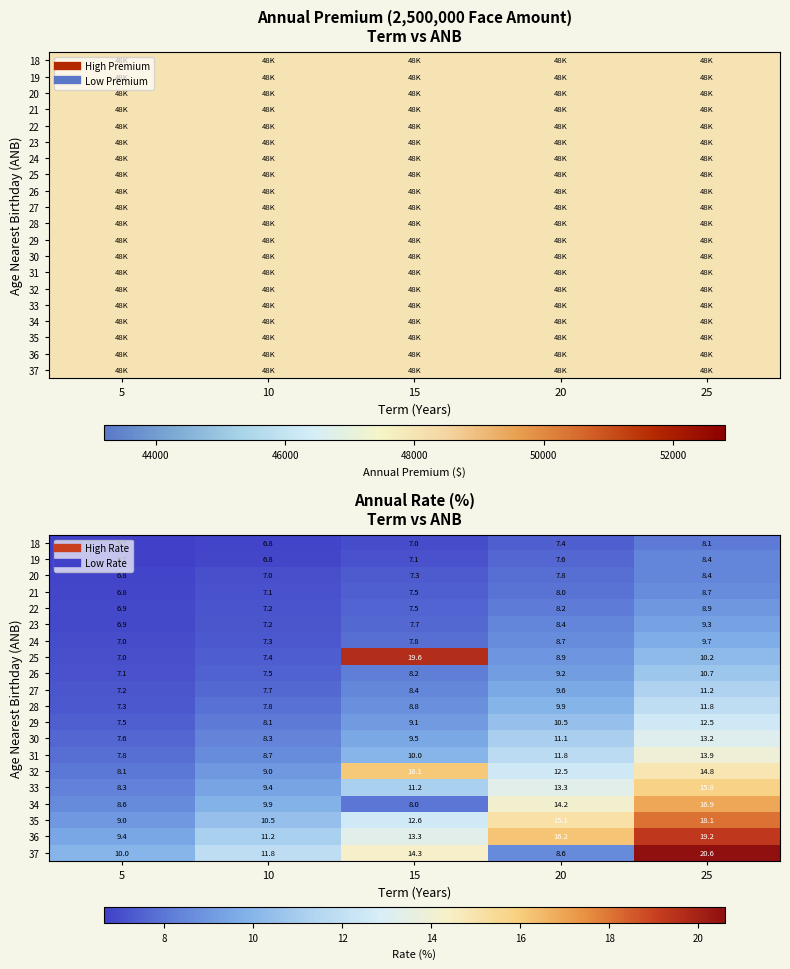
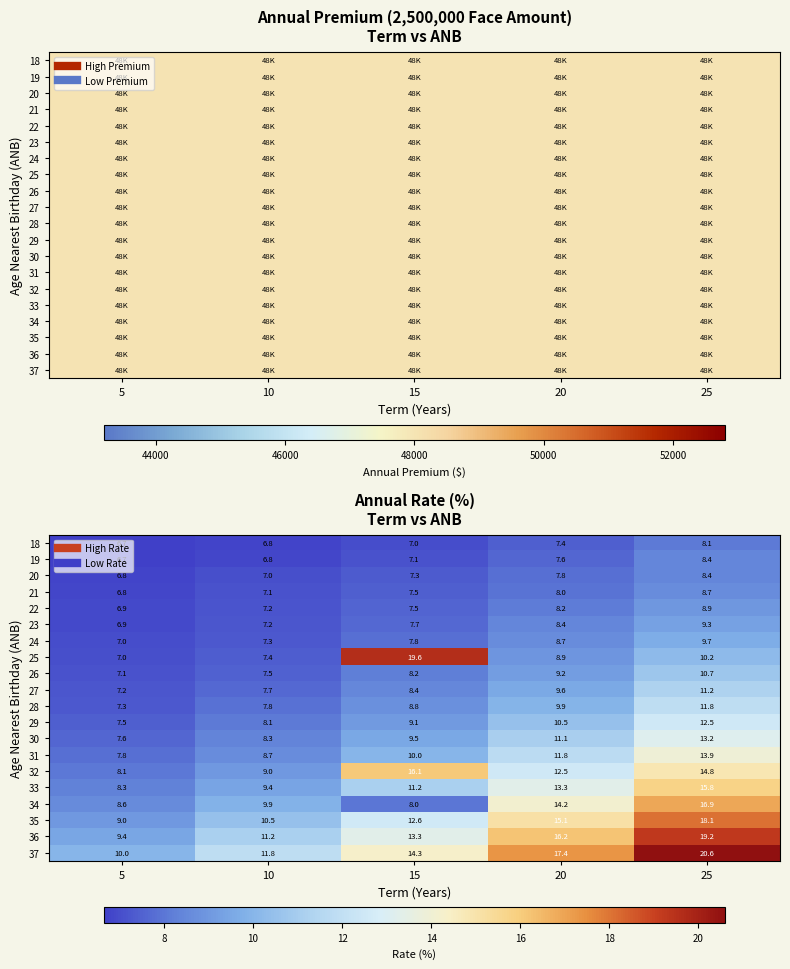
  {
    "Annual Premium (2,500,000 Face Amount) Term vs ANB": {
      "18": {
        "10": "48K",
        "15": "48K",
        "20": "48K",
        "25": "48K"
      },
      "19": {
        "10": "48K",
        "15": "48K",
        "20": "48K",
        "25": "48K"
      },
      "20": {
        "10": "48K",
        "15": "48K",
        "20": "48K",
        "25": "48K"
      },
      "21": {
        "5": "48K",
        "10": "48K",
        "15": "48K",
        "20": "48K",
        "25": "48K"
      },
      "22": {
        "5": "48K",
        "10": "48K",
        "15": "48K",
        "20": "48K",
        "25": "48K"
      },
      "23": {
        "5": "48K",
        "10": "48K",
        "15": "48K",
        "20": "48K",
        "25": "48K"
      },
      "24": {
        "5": "48K",
        "10": "48K",
        "15": "48K",
        "20": "48K",
        "25": "48K"
      },
      "25": {
        "5": "48K",
        "10": "48K",
        "15": "48K",
        "20": "48K",
        "25": "48K"
      },
      "26": {
        "5": "48K",
        "10": "48K",
        "15": "48K",
        "20": "48K",
        "25": "48K"
      },
      "27": {
        "5": "48K",
        "10": "48K",
        "15": "48K",
        "20": "48K",
        "25": "48K"
      },
      "28": {
        "5": "48K",
        "10": "48K",
        "15": "48K",
        "20": "48K",
        "25": "48K"
      },
      "29": {
        "5": "48K",
        "10": "48K",
        "15": "48K",
        "20": "48K",
        "25": "48K"
      },
      "30": {
        "5": "48K",
        "10": "48K",
        "15": "48K",
        "20": "48K",
        "25": "48K"
      },
      "31": {
        "5": "48K",
        "10": "48K",
        "15": "48K",
        "20": "48K",
        "25": "48K"
      },
      "32": {
        "5": "48K",
        "10": "48K",
        "15": "48K",
        "20": "48K",
        "25": "48K"
      },
      "33": {
        "5": "48K",
        "10": "48K",
        "15": "48K",
        "20": "48K",
        "25": "48K"
      },
      "34": {
        "5": "48K",
        "10": "48K",
        "15": "48K",
        "20": "48K",
        "25": "48K"
      },
      "35": {
        "5": "48K",
        "10": "48K",
        "15": "48K",
        "20": "48K",
        "25": "48K"
      },
      "36": {
        "5": "48K",
        "10": "48K",
        "15": "48K",
        "20": "48K",
        "25": "48K"
      },
      "37": {
        "5": "48K",
        "10": "48K",
        "15": "48K",
        "20": "48K",
        "25": "48K"
      }
    },
    "Annual Rate (%) Term vs ANB": {
      "18": {
        "10": "6.8",
        "15": "7.0",
        "20": "7.4",
        "25": "8.1"
      },
      "19": {
        "10": "6.8",
        "15": "7.1",
        "20": "7.6",
        "25": "8.4"
      },
      "20": {
        "10": "7.0",
        "15": "7.3",
        "20": "7.8",
        "25": "8.4"
      },
      "21": {
        "5": "6.8",
        "10": "7.1",
        "15": "7.5",
        "20": "8.0",
        "25": "8.7"
      },
      "22": {
        "5": "6.9",
        "10": "7.2",
        "15": "7.5",
        "20": "8.2",
        "25": "8.9"
      },
      "23": {
        "5": "6.9",
        "10": "7.2",
        "15": "7.7",
        "20": "8.4",
        "25": "9.3"
      },
      "24": {
        "5": "7.0",
        "10": "7.3",
        "15": "7.8",
        "20": "8.7",
        "25": "9.7"
      },
      "25": {
        "5": "7.0",
        "10": "7.4",
        "15": "19.6",
        "20": "8.9",
        "25": "10.2"
      },
      "26": {
        "5": "7.1",
        "10": "7.5",
        "15": "8.2",
        "20": "9.2",
        "25": "10.7"
      },
      "27": {
        "5": "7.2",
        "10": "7.7",
        "15": "8.4",
        "20": "9.6",
        "25": "11.2"
      },
      "28": {
        "5": "7.3",
        "10": "7.8",
        "15": "8.8",
        "20": "9.9",
        "25": "11.8"
      },
      "29": {
        "5": "7.5",
        "10": "8.1",
        "15": "9.1",
        "20": "10.5",
        "25": "12.5"
      },
      "30": {
        "5": "7.6",
        "10": "8.3",
        "15": "9.5",
        "20": "11.1",
        "25": "13.2"
      },
      "31": {
        "5": "7.8",
        "10": "8.7",
        "15": "10.0",
        "20": "11.8",
        "25": "13.9"
      },
      "32": {
        "5": "8.1",
        "10": "9.0",
        "15": "16.1",
        "20": "12.5",
        "25": "14.8"
      },
      "33": {
        "5": "8.3",
        "10": "9.4",
        "15": "11.2",
        "20": "13.3",
        "25": "15.8"
      },
      "34": {
        "5": "8.6",
        "10": "9.9",
        "15": "8.0",
        "20": "14.2",
        "25": "16.9"
      },
      "35": {
        "5": "9.0",
        "10": "10.5",
        "15": "12.6",
        "20": "15.1",
        "25": "18.1"
      },
      "36": {
        "5": "9.4",
        "10": "11.2",
        "15": "13.3",
        "20": "16.2",
        "25": "19.2"
      },
      "37": {
        "5": "10.0",
        "10": "11.8",
        "15": "14.3",
-       "20": "8.6",
+       "20": "17.4",
        "25": "20.6"
      }
    }
  }
